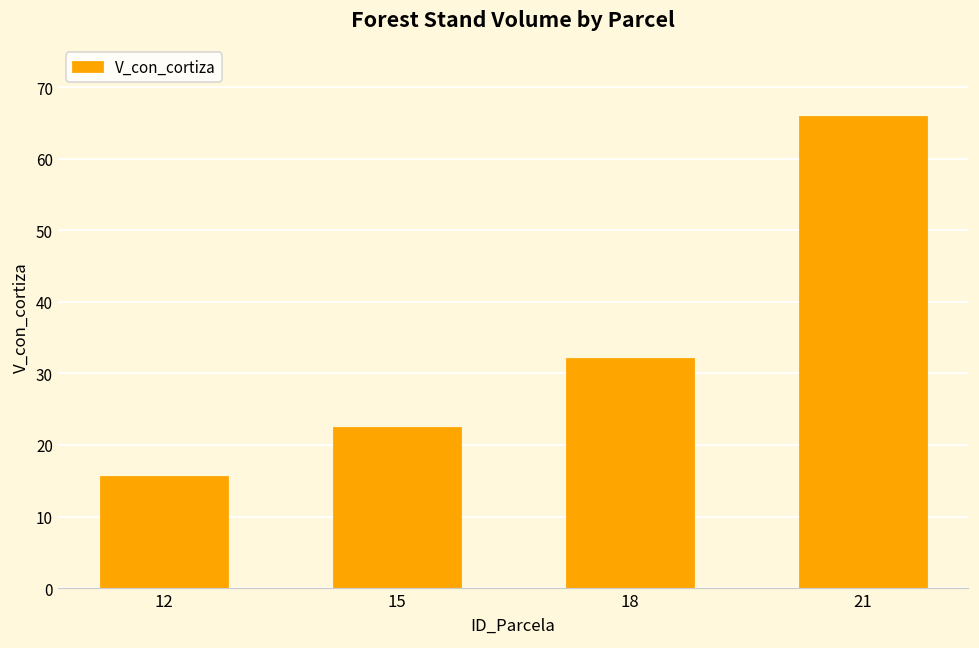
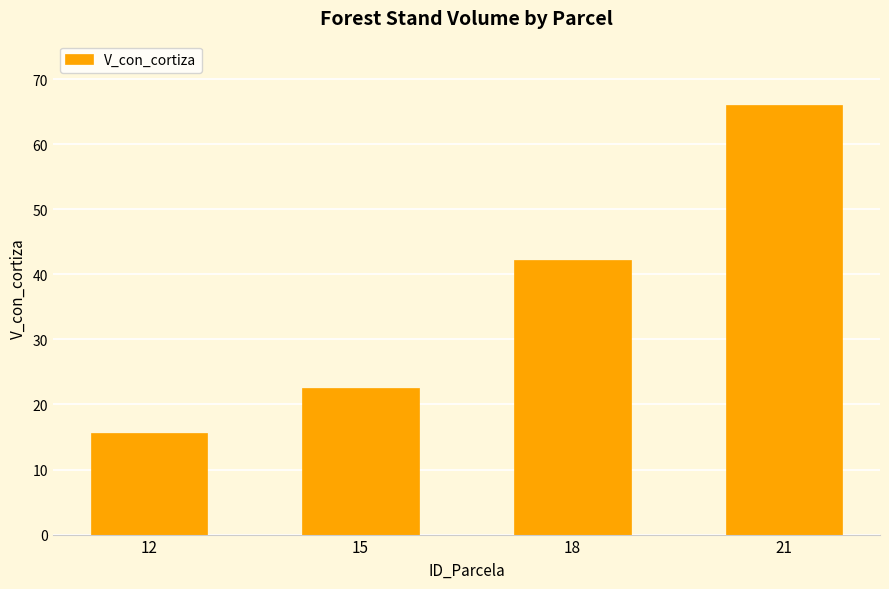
  {
    "12": 16,
    "15": 23,
-   "18": 32,
+   "18": 42,
    "21": 66
  }
